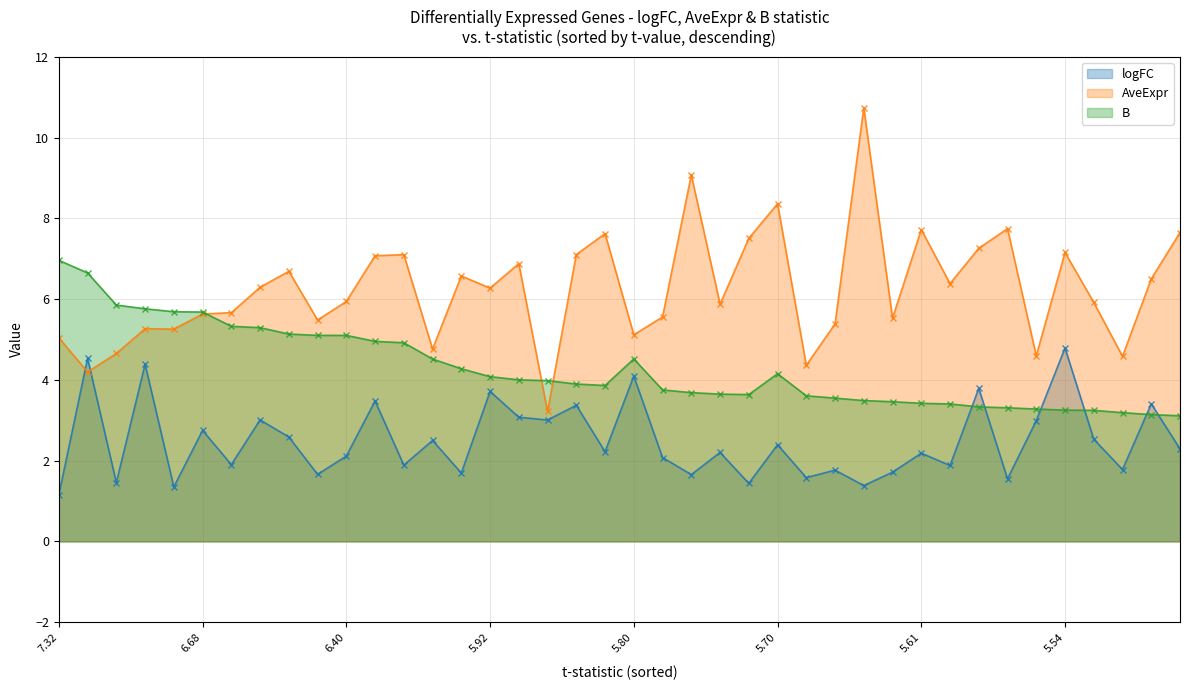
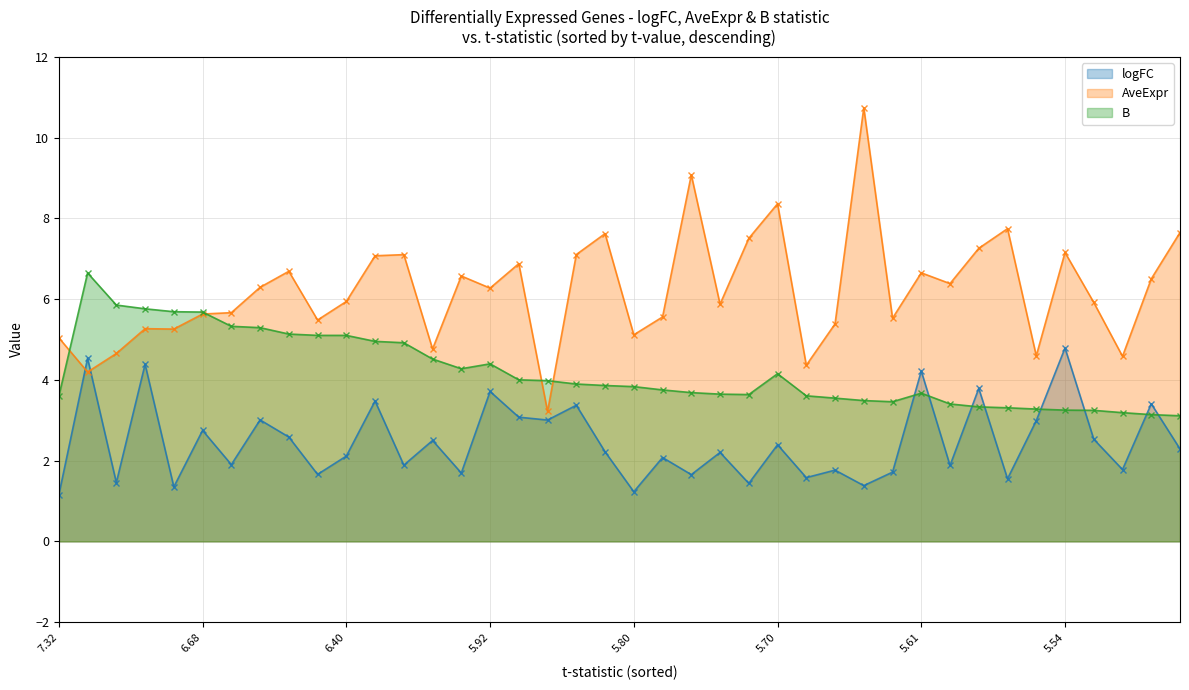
  {
    "logFC": {
      "7.32": 1.2,
      "6.68": 2.7,
      "6.40": 2.1,
      "5.92": 3.7,
-     "5.80": 4.1,
+     "5.80": 1.2,
      "5.70": 2.4,
-     "5.61": 2.2,
+     "5.61": 4.2,
      "5.54": 4.8
    },
    "AveExpr": {
      "7.32": 5.0,
      "6.40": 5.9,
      "5.92": 6.3,
      "5.80": 5.1,
      "5.70": 8.4,
-     "5.61": 7.7,
+     "5.61": 6.6,
      "5.54": 7.2
    },
    "B": {
-     "7.32": 7.0,
+     "7.32": 3.6,
      "6.40": 5.1,
-     "5.92": 4.1,
-     "5.80": 4.5,
+     "5.92": 4.4,
+     "5.80": 3.8,
      "5.70": 4.2,
-     "5.61": 3.4,
+     "5.61": 3.7,
      "5.54": 3.3
    }
  }
